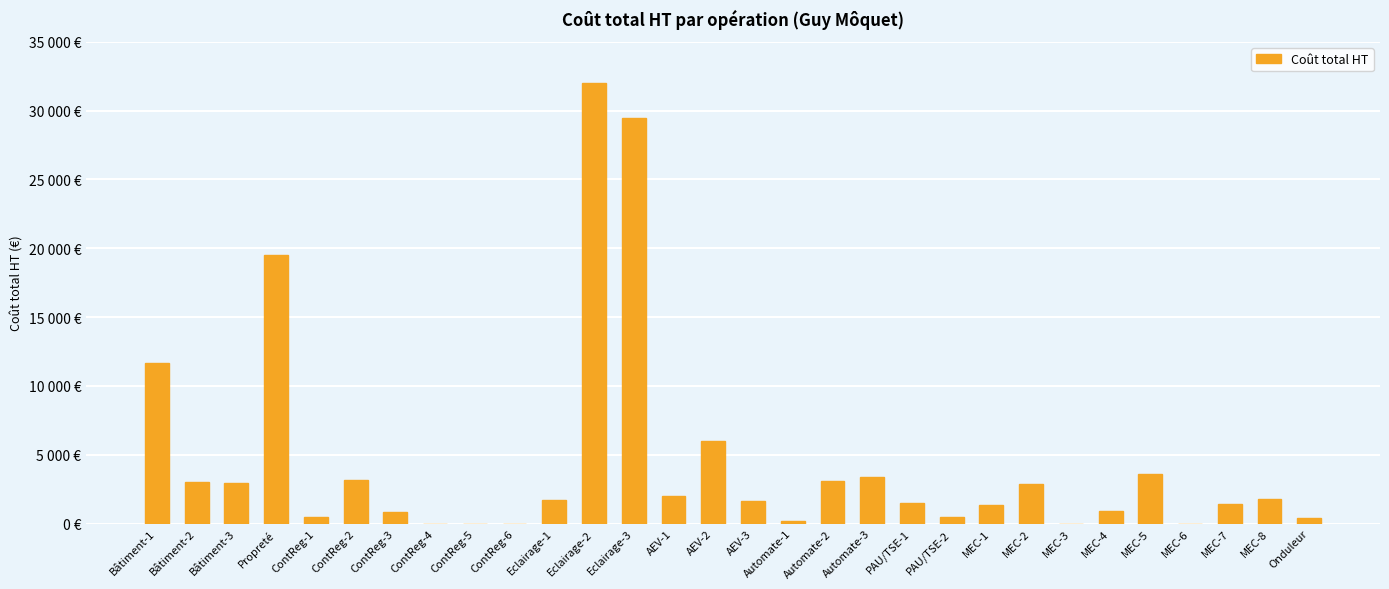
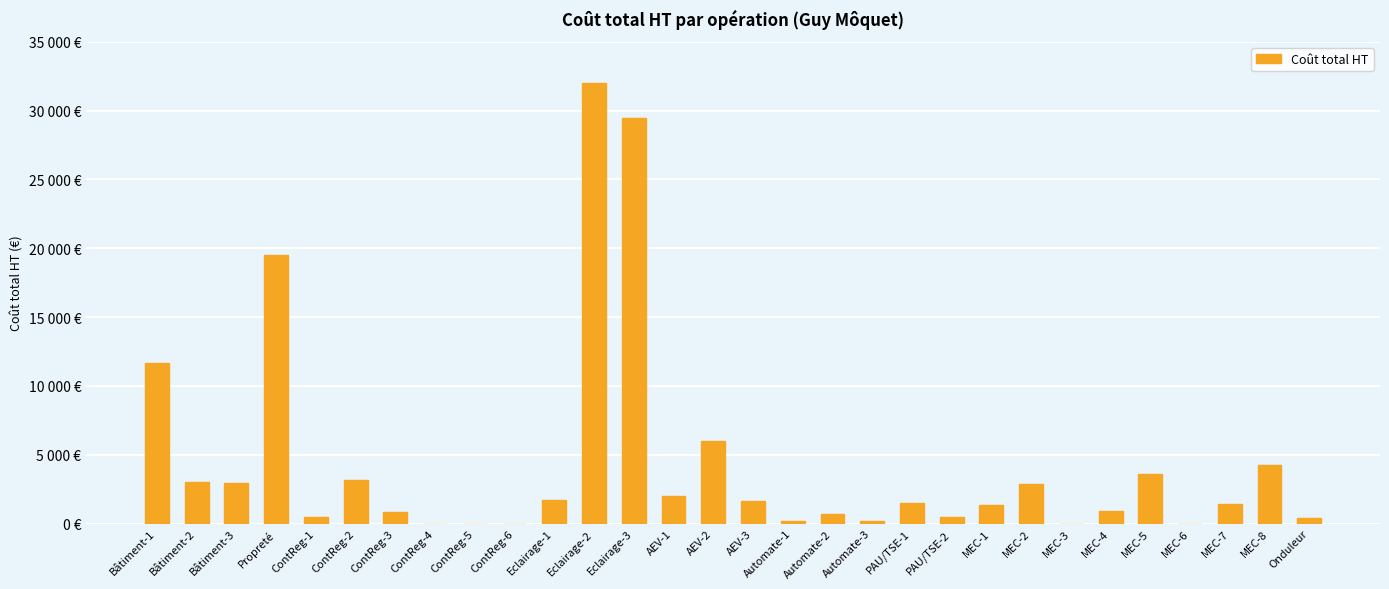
  {
    "Bâtiment-1": "11700 €",
    "Bâtiment-2": "3000 €",
    "Bâtiment-3": "2900 €",
    "Propreté": "19500 €",
    "ContReg-1": "500 €",
    "ContReg-2": "3200 €",
    "ContReg-3": "900 €",
    "ContReg-4": "0 €",
    "ContReg-5": "0 €",
    "ContReg-6": "0 €",
    "Eclairage-1": "1700 €",
    "Eclairage-2": "32000 €",
    "Eclairage-3": "29400 €",
    "AEV-1": "2000 €",
    "AEV-2": "6000 €",
    "AEV-3": "1600 €",
    "Automate-1": "200 €",
-   "Automate-2": "3100 €",
-   "Automate-3": "3400 €",
+   "Automate-2": "700 €",
+   "Automate-3": "200 €",
    "PAU/TSE-1": "1500 €",
    "PAU/TSE-2": "500 €",
    "MEC-1": "1400 €",
    "MEC-2": "2900 €",
    "MEC-3": "0 €",
    "MEC-4": "900 €",
    "MEC-5": "3600 €",
    "MEC-6": "0 €",
    "MEC-7": "1400 €",
-   "MEC-8": "1800 €",
+   "MEC-8": "4200 €",
    "Onduleur": "400 €"
  }
